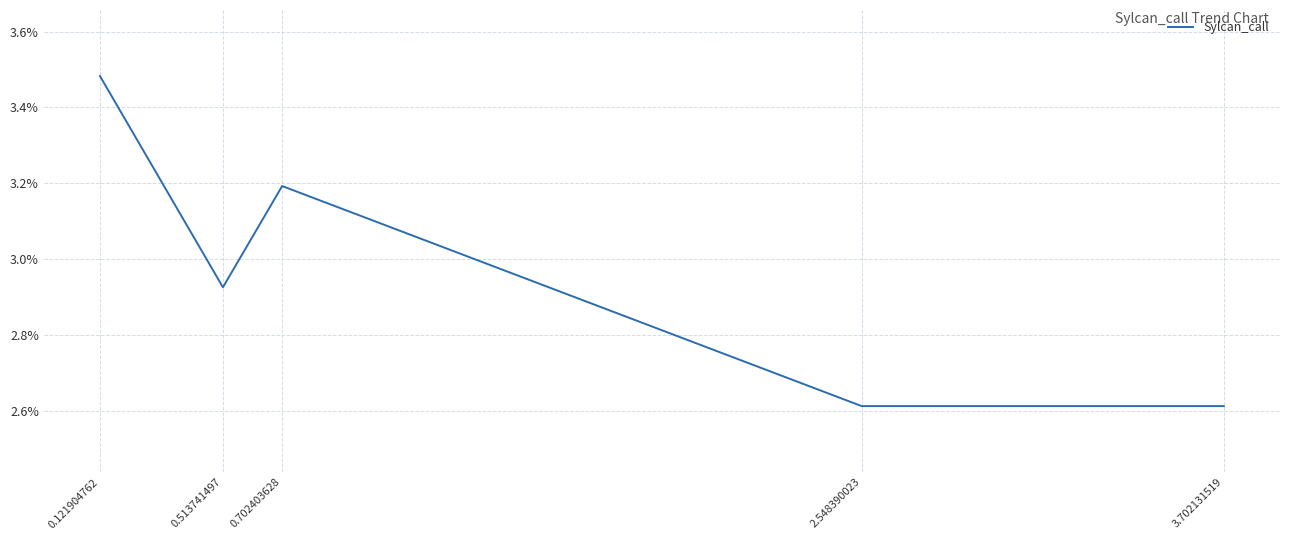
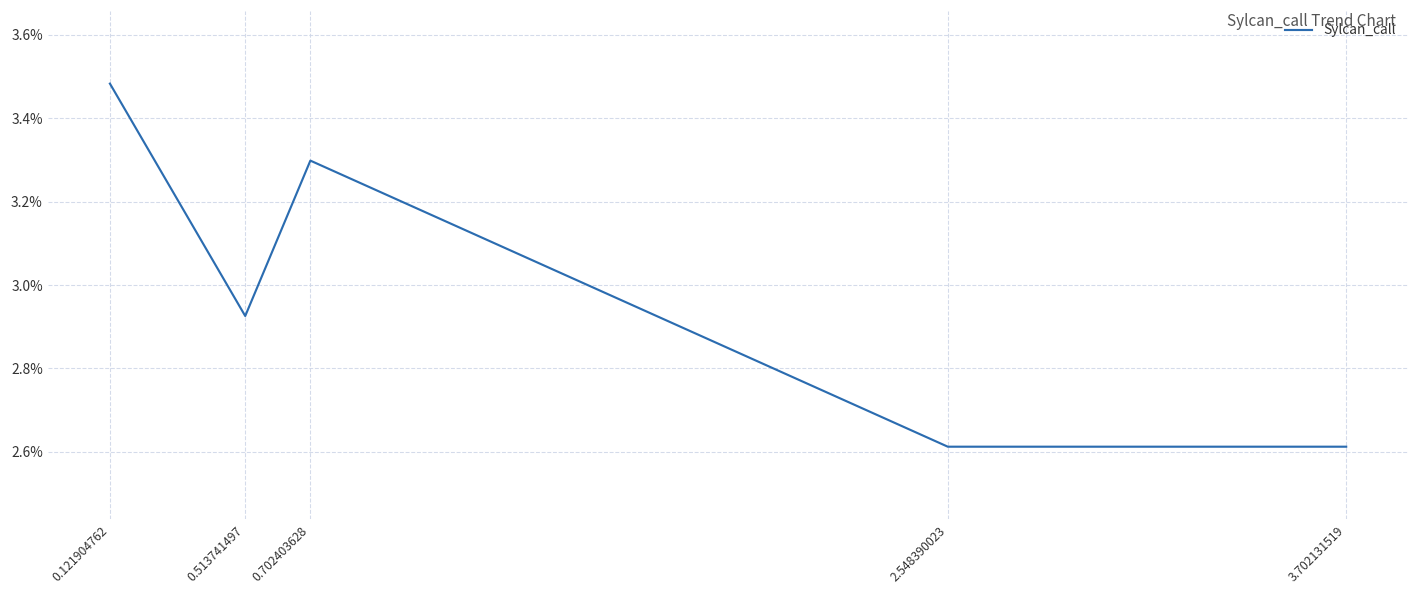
  {
    "0.121904762": "3.48%",
    "0.513741497": "2.93%",
-   "0.702403628": "3.19%",
+   "0.702403628": "3.30%",
    "2.548390023": "2.61%",
    "3.702131519": "2.61%"
  }
